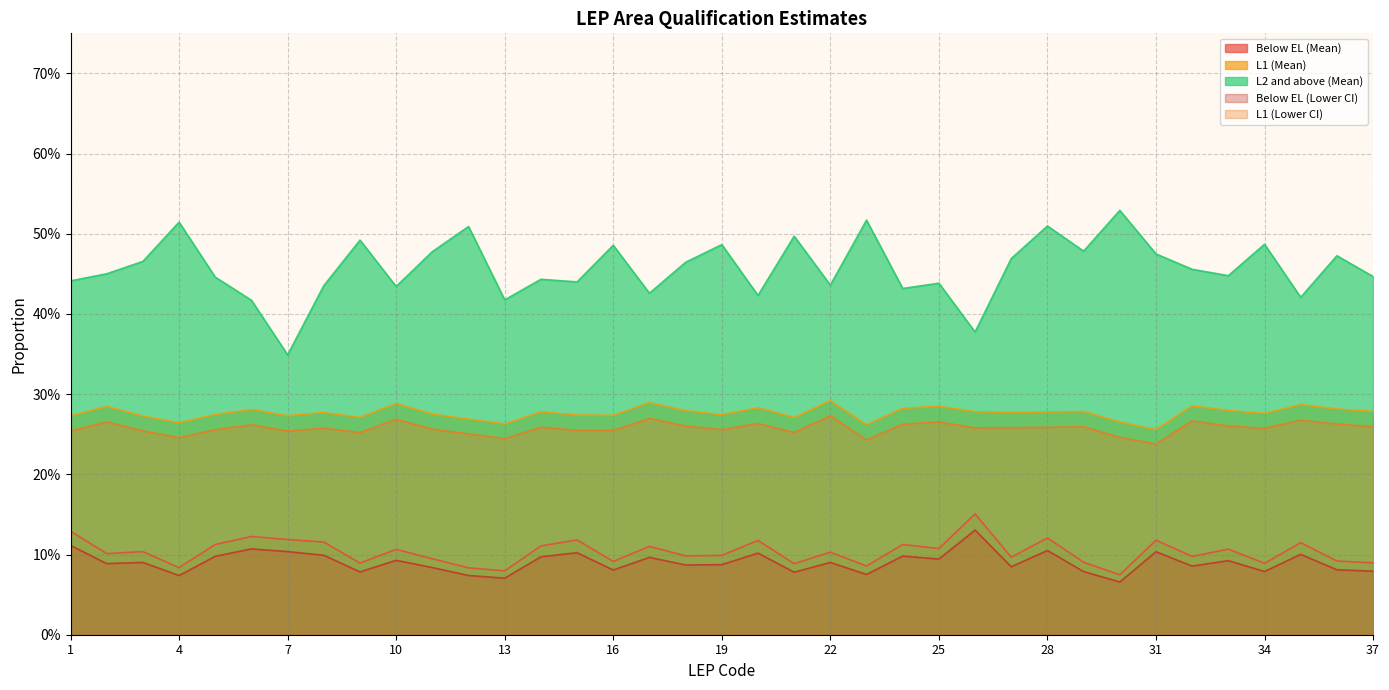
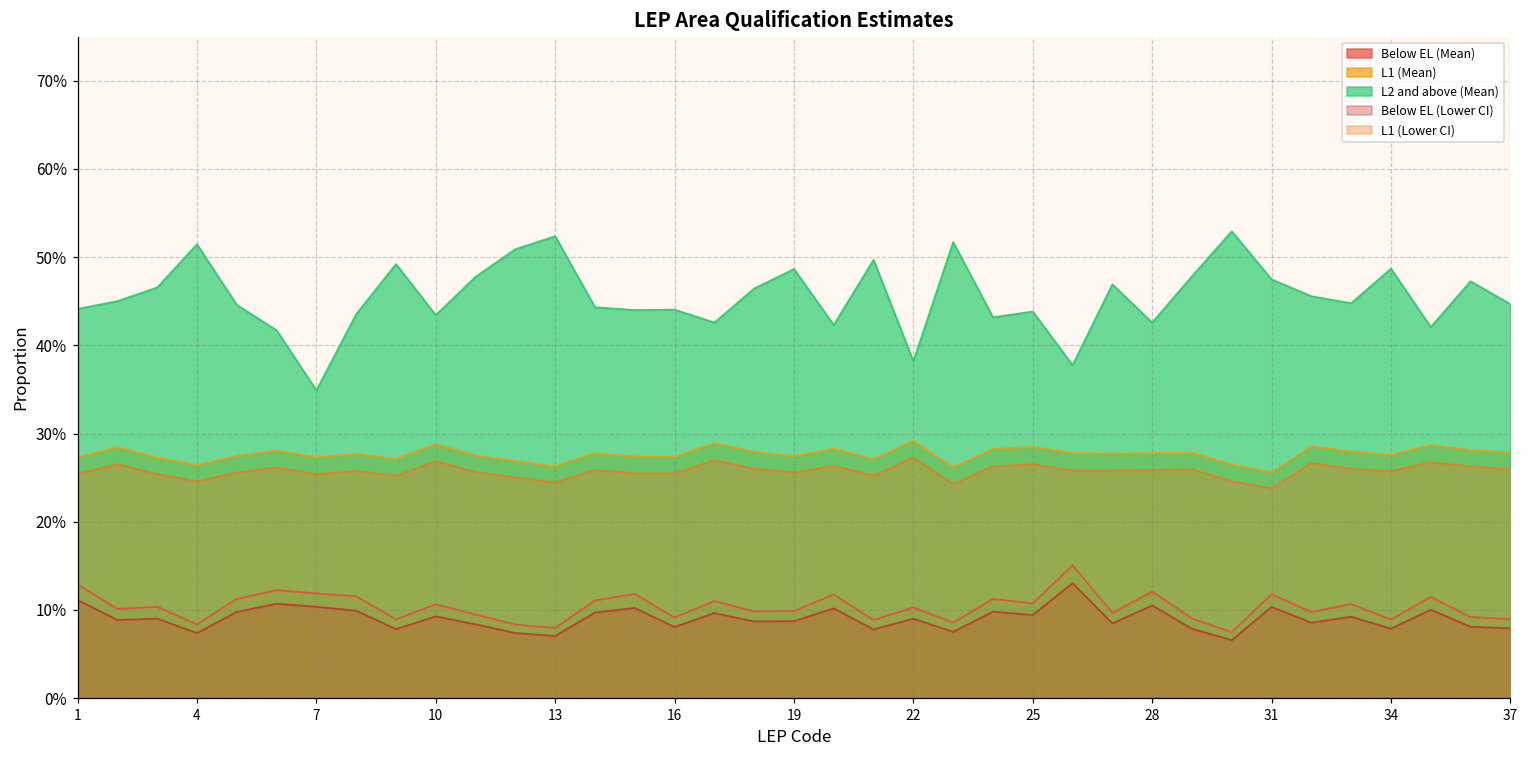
  {
    "L2 and above (Mean)": {
      "1": "44%",
      "4": "51%",
      "7": "35%",
      "10": "43%",
-     "13": "42%",
-     "16": "49%",
+     "13": "52%",
+     "16": "44%",
      "19": "49%",
-     "22": "44%",
+     "22": "38%",
      "25": "44%",
-     "28": "51%",
+     "28": "43%",
      "31": "47%",
      "34": "49%",
      "37": "45%"
    }
  }
